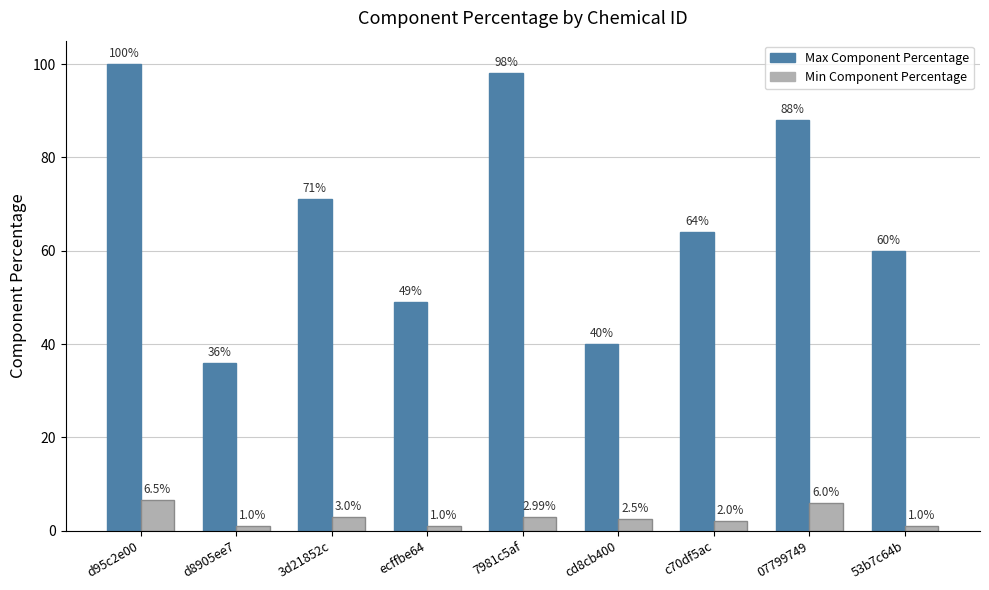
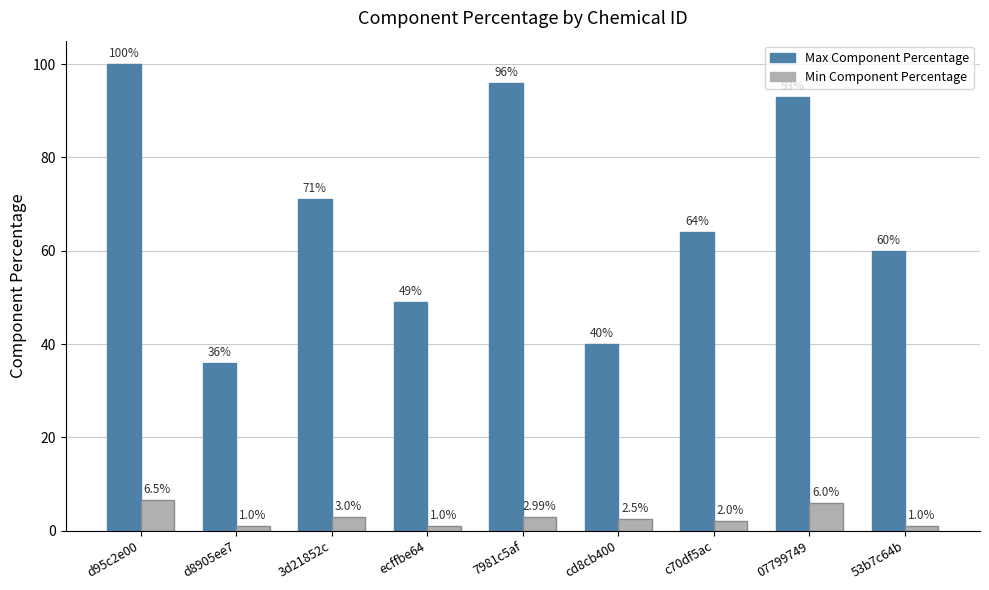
  {
    "Max Component Percentage": {
      "d95c2e00": "100%",
      "d8905ee7": "36%",
      "3d21852c": "71%",
      "ecffbe64": "49%",
-     "7981c5af": "98%",
+     "7981c5af": "96%",
      "cd8cb400": "40%",
      "c70df5ac": "64%",
-     "07799749": "88",
+     "07799749": "93",
      "53b7c64b": "60%"
    },
    "Min Component Percentage": {
      "d95c2e00": "6.5%",
      "d8905ee7": "1.0%",
      "3d21852c": "3.0%",
      "ecffbe64": "1.0%",
      "7981c5af": "2.99%",
      "cd8cb400": "2.5%",
      "c70df5ac": "2.0%",
      "07799749": "6.0%",
      "53b7c64b": "1.0%"
    }
  }
